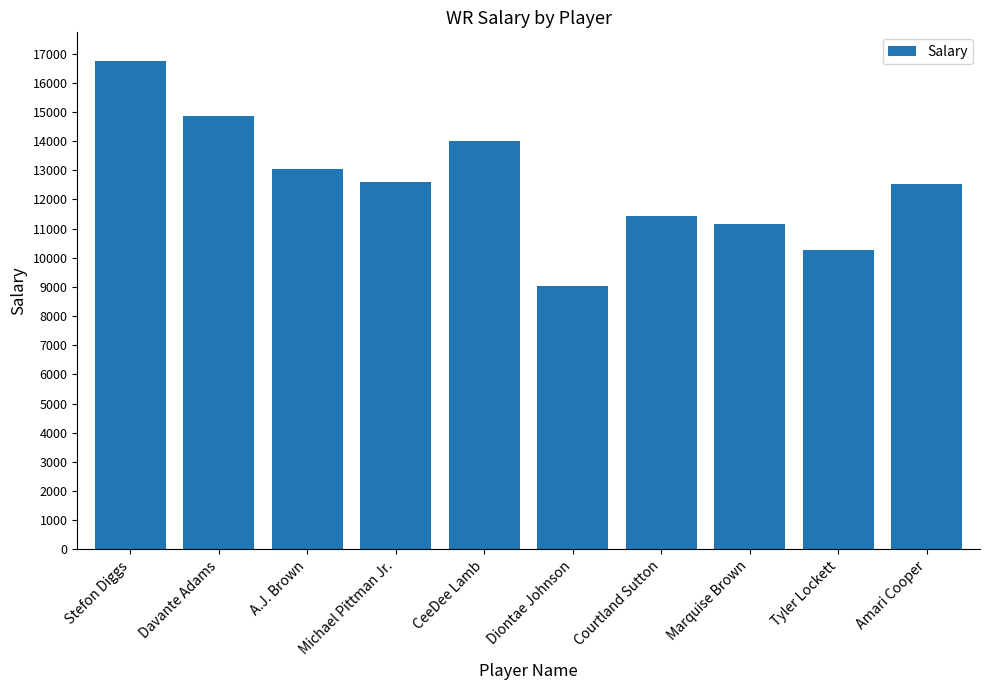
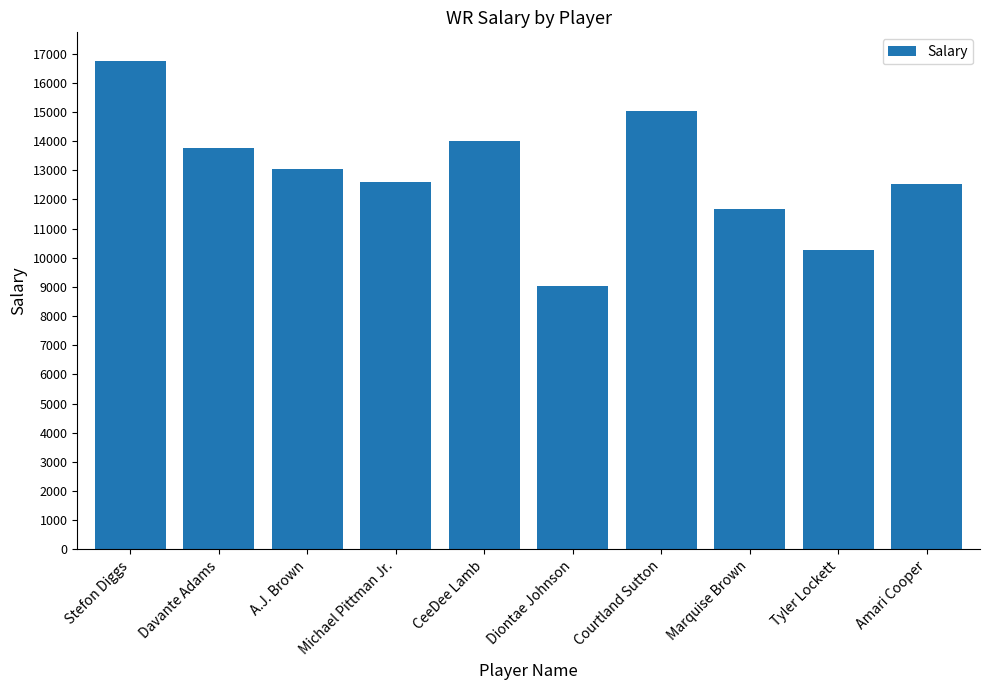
  {
    "Stefon Diggs": 16700,
-   "Davante Adams": 14900,
+   "Davante Adams": 13800,
    "A.J. Brown": 13000,
    "Michael Pittman Jr.": 12600,
    "CeeDee Lamb": 14000,
    "Diontae Johnson": 9000,
-   "Courtland Sutton": 11400,
-   "Marquise Brown": 11200,
+   "Courtland Sutton": 15000,
+   "Marquise Brown": 11700,
    "Tyler Lockett": 10300,
    "Amari Cooper": 12500
  }
